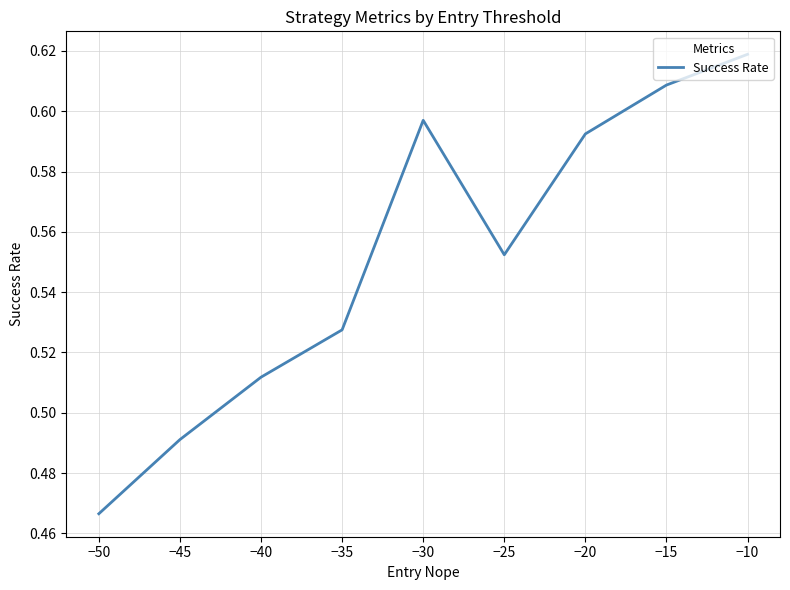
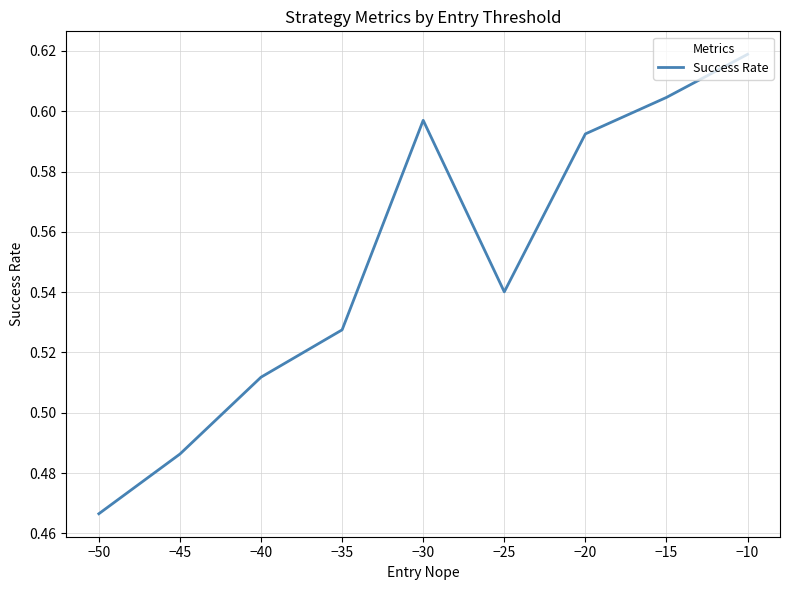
  {
    "−50": 0.467,
-   "−45": 0.491,
+   "−45": 0.486,
    "−40": 0.512,
    "−35": 0.528,
    "−30": 0.597,
-   "−25": 0.552,
+   "−25": 0.540,
    "−20": 0.593,
-   "−15": 0.609
+   "−15": 0.605
  }
